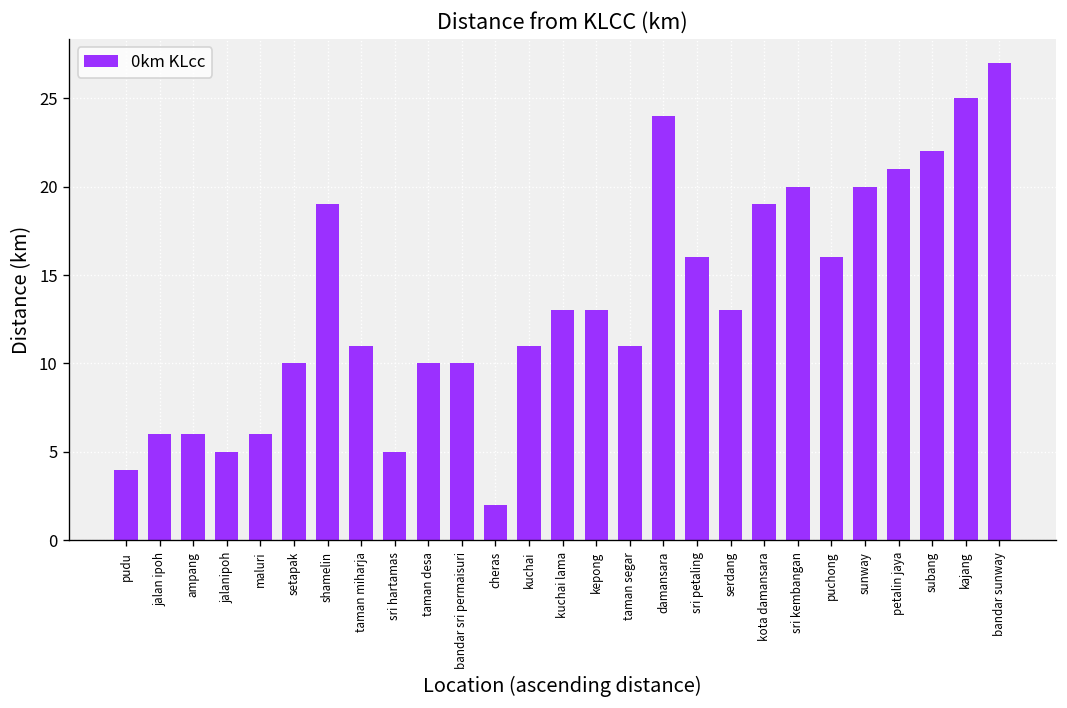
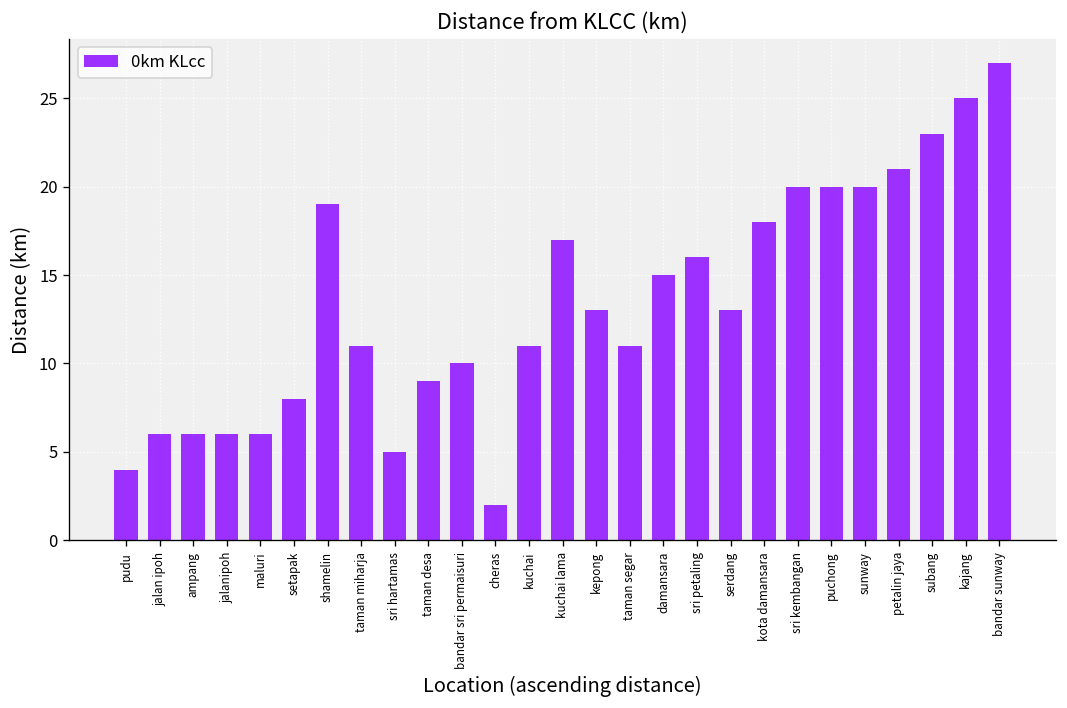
  {
    "pudu": 4,
    "jalan ipoh": 6,
    "ampang": 6,
-   "jalanipoh": 5,
+   "jalanipoh": 6,
    "maluri": 6,
-   "setapak": 10,
+   "setapak": 8,
    "shamelin": 19,
    "taman miharja": 11,
    "sri hartamas": 5,
-   "taman desa": 10,
+   "taman desa": 9,
    "bandar sri permaisuri": 10,
    "cheras": 2,
    "kuchai": 11,
-   "kuchai lama": 13,
+   "kuchai lama": 17,
    "kepong": 13,
    "taman segar": 11,
-   "damansara": 24,
+   "damansara": 15,
    "sri petaling": 16,
    "serdang": 13,
-   "kota damansara": 19,
+   "kota damansara": 18,
    "sri kembangan": 20,
-   "puchong": 16,
+   "puchong": 20,
    "sunway": 20,
    "petalin jaya": 21,
-   "subang": 22,
+   "subang": 23,
    "kajang": 25,
    "bandar sunway": 27
  }
